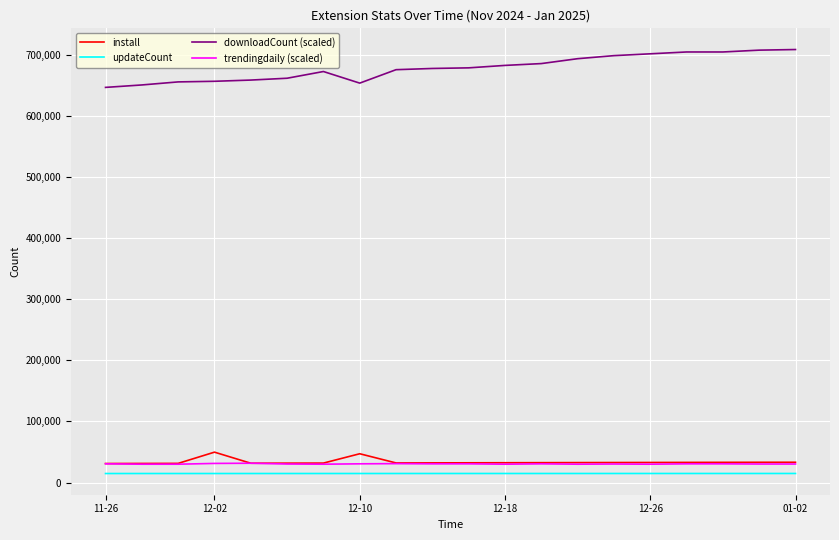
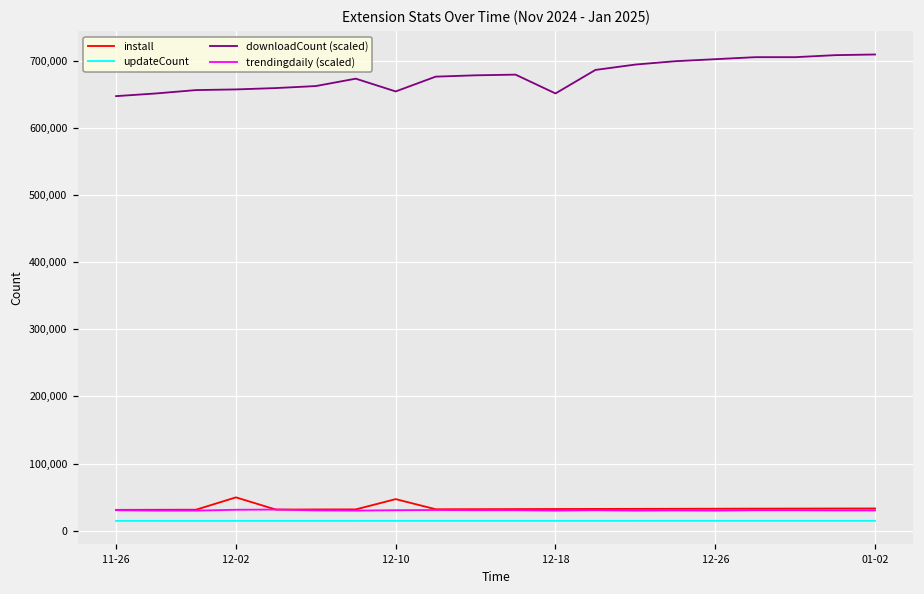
  {
    "install": {
      "12-02": "50,000",
      "12-10": "50,000"
    },
    "updateCount": {
      "11-26": "10,000",
      "12-02": "10,000",
      "12-10": "10,000",
      "12-18": "10,000",
      "12-26": "10,000",
      "01-02": "10,000"
    },
    "downloadCount (scaled)": {
      "11-26": "650,000",
      "12-02": "660,000",
      "12-10": "650,000",
-     "12-18": "680,000",
+     "12-18": "650,000",
      "12-26": "700,000",
      "01-02": "710,000"
    },
    "trendingdaily (scaled)": {
      "12-02": "30,000",
      "12-10": "30,000"
    }
  }
